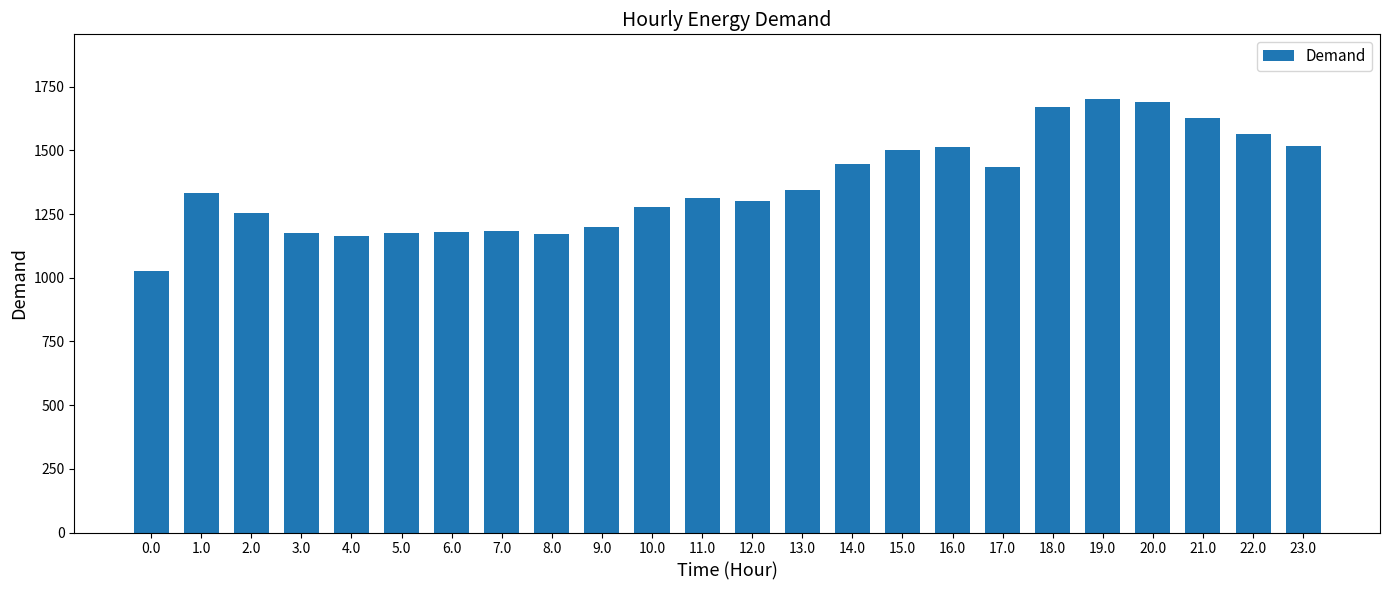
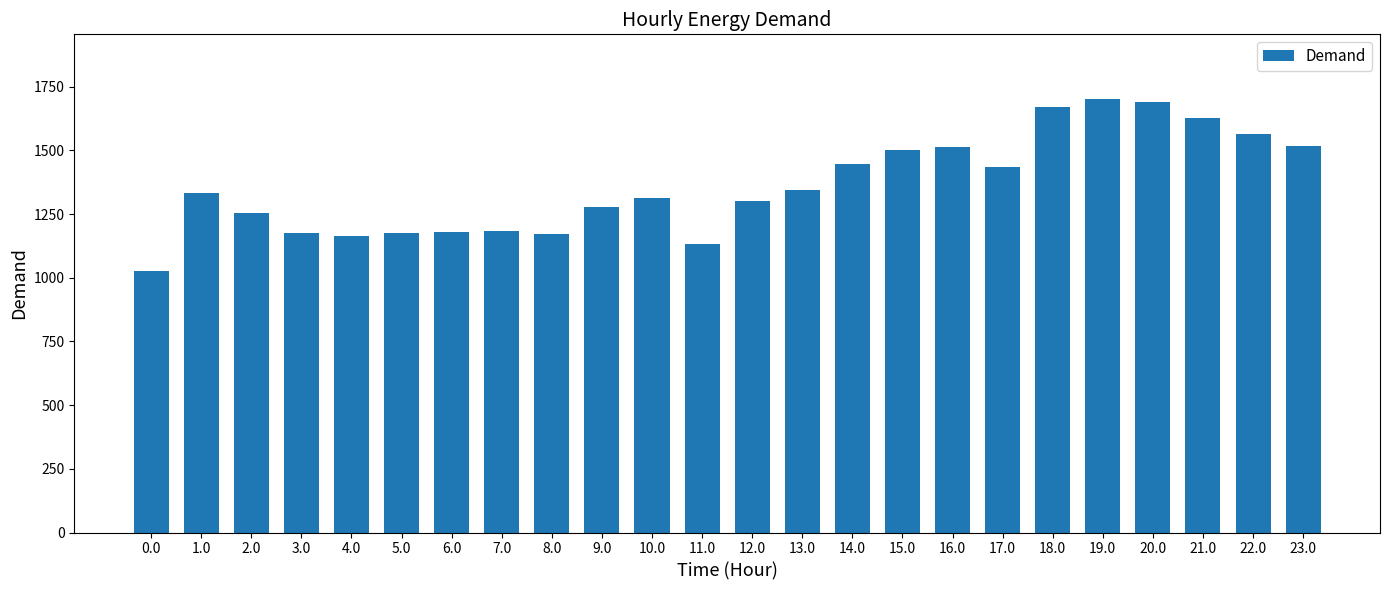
  {
    "0.0": 1030,
    "1.0": 1330,
    "2.0": 1250,
    "3.0": 1180,
    "4.0": 1170,
    "5.0": 1180,
    "6.0": 1180,
    "7.0": 1180,
    "8.0": 1170,
-   "9.0": 1200,
-   "10.0": 1280,
-   "11.0": 1310,
+   "9.0": 1280,
+   "10.0": 1310,
+   "11.0": 1130,
    "12.0": 1300,
    "13.0": 1340,
    "14.0": 1440,
    "15.0": 1500,
    "16.0": 1510,
    "17.0": 1430,
    "18.0": 1670,
    "19.0": 1700,
    "20.0": 1690,
    "21.0": 1630,
    "22.0": 1570,
    "23.0": 1520
  }
